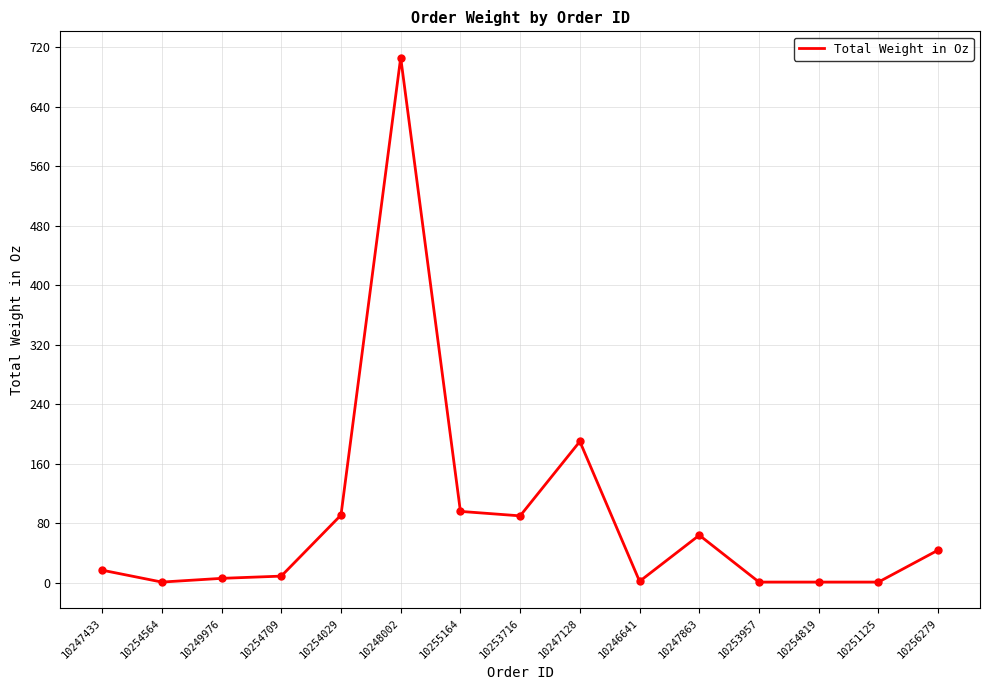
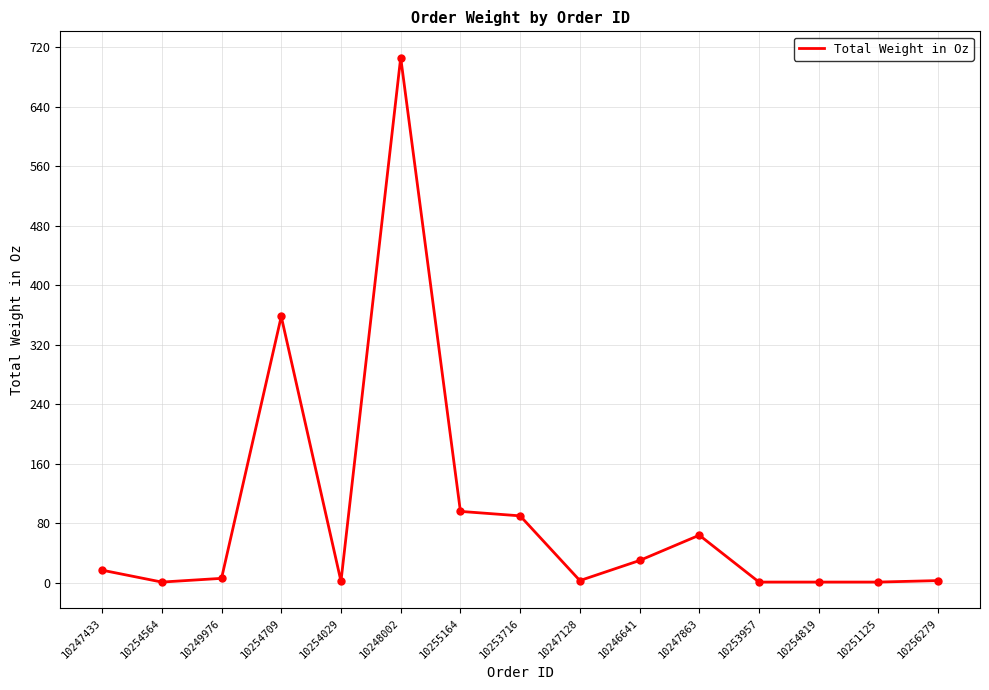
  {
    "10247433": 20,
    "10254564": 0,
    "10249976": 10,
-   "10254709": 10,
-   "10254029": 90,
+   "10254709": 360,
+   "10254029": 0,
    "10248002": 710,
    "10255164": 100,
    "10253716": 90,
-   "10247128": 190,
-   "10246641": 0,
+   "10247128": 0,
+   "10246641": 30,
    "10247863": 60,
    "10253957": 0,
    "10254819": 0,
    "10251125": 0,
-   "10256279": 40
+   "10256279": 0
  }
